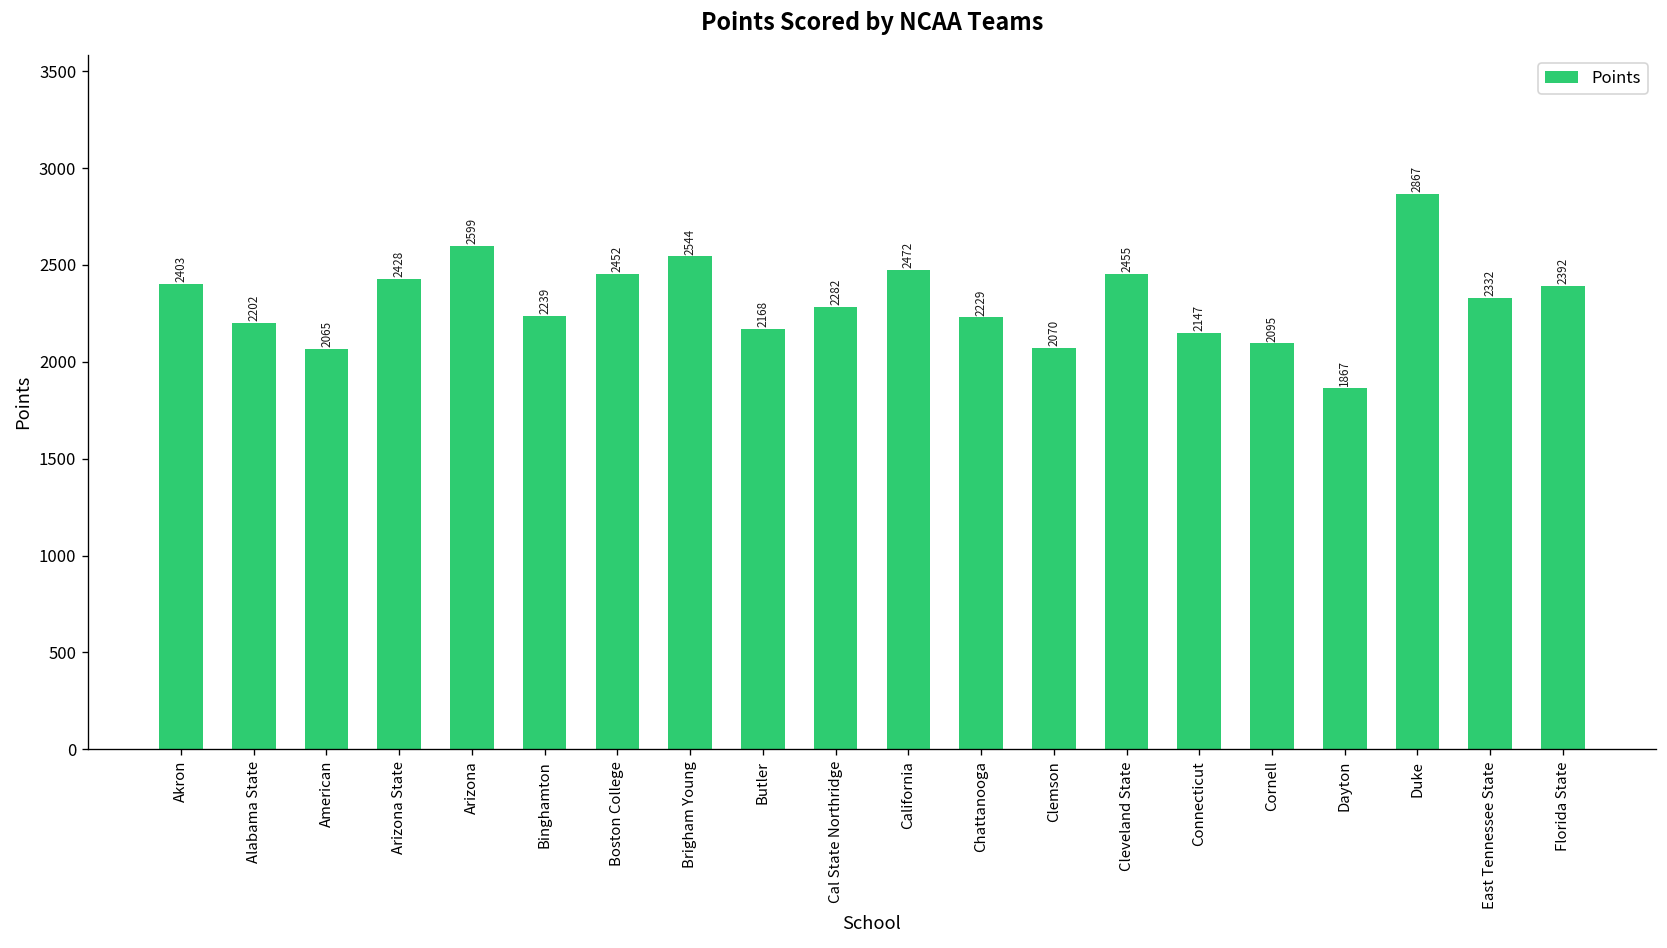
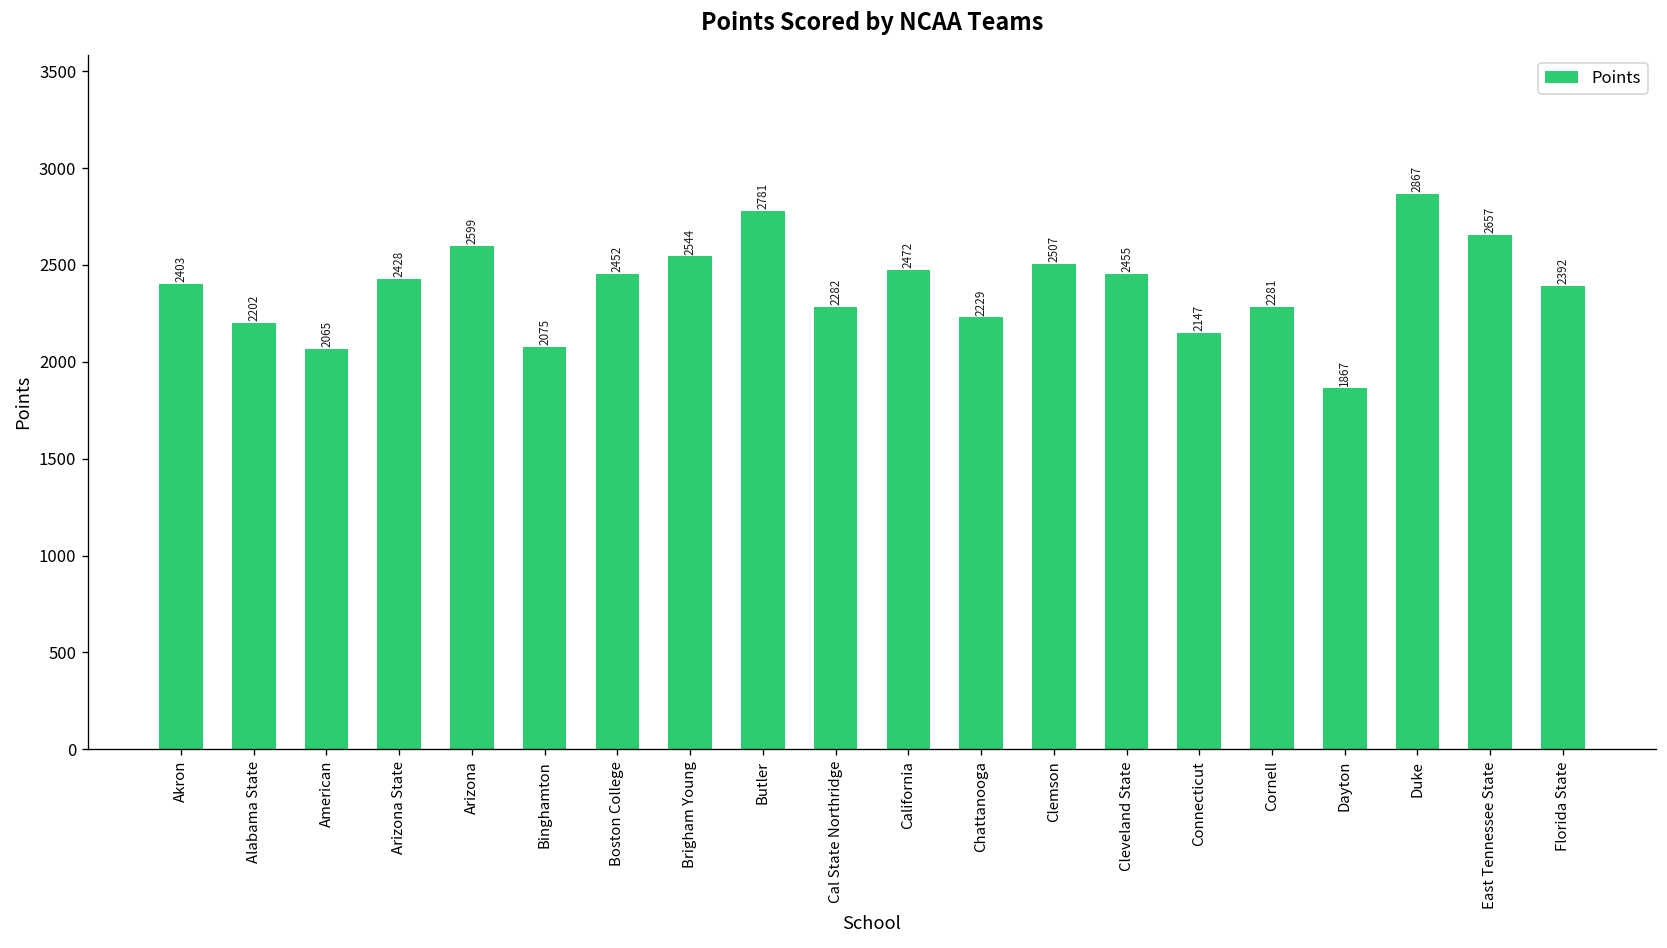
  {
    "Akron": 2403,
    "Alabama State": 2202,
    "American": 2065,
    "Arizona State": 2428,
    "Arizona": 2599,
-   "Binghamton": 2239,
+   "Binghamton": 2075,
    "Boston College": 2452,
    "Brigham Young": 2544,
-   "Butler": 2168,
+   "Butler": 2781,
    "Cal State Northridge": 2282,
    "California": 2472,
    "Chattanooga": 2229,
-   "Clemson": 2070,
+   "Clemson": 2507,
    "Cleveland State": 2455,
    "Connecticut": 2147,
-   "Cornell": 2095,
+   "Cornell": 2281,
    "Dayton": 1867,
    "Duke": 2867,
-   "East Tennessee State": 2332,
+   "East Tennessee State": 2657,
    "Florida State": 2392
  }
